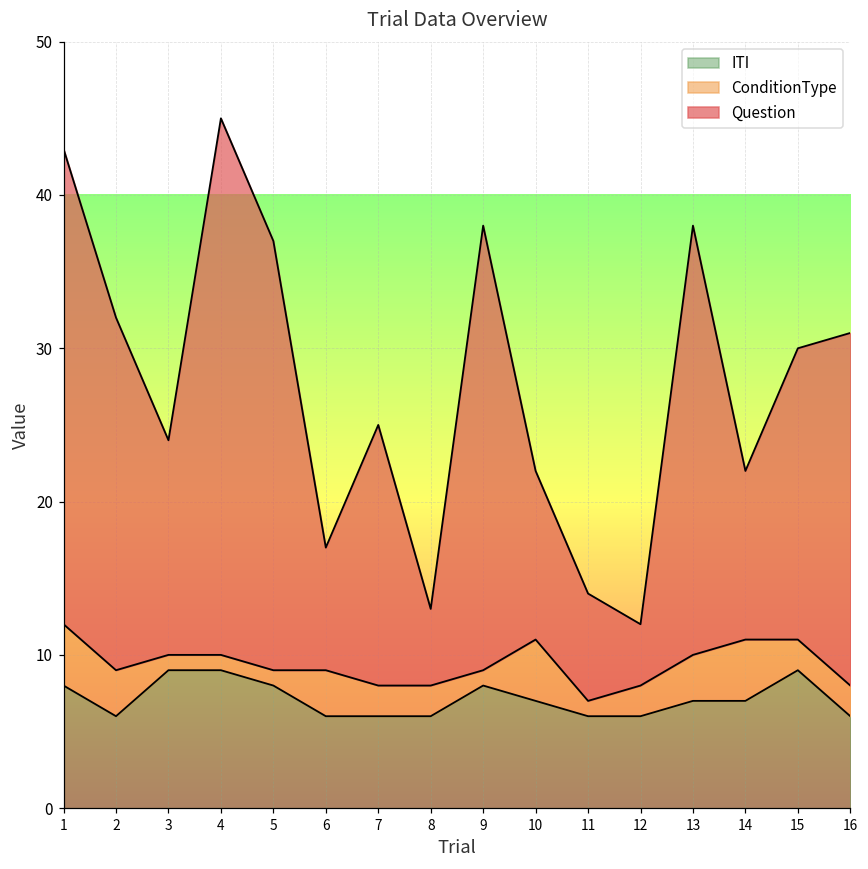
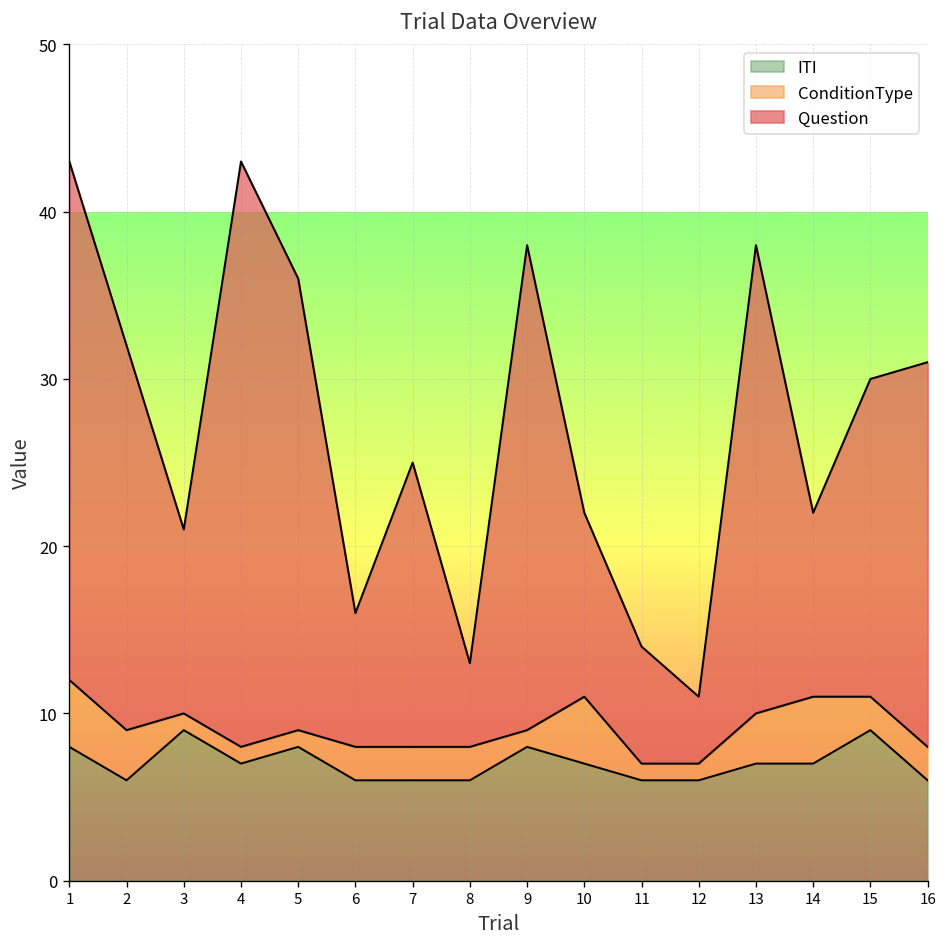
  {
    "ITI": {
      "1": 8,
      "2": 6,
      "3": 9,
-     "4": 9,
+     "4": 7,
      "5": 8,
      "6": 6,
      "7": 6,
      "8": 6,
      "9": 8,
      "10": 7,
      "11": 6,
      "12": 6,
      "13": 7,
      "14": 7,
      "15": 9,
      "16": 6
    },
    "ConditionType": {
      "1": 12,
      "2": 9,
      "3": 10,
      "5": 9,
-     "6": 3,
+     "6": 2,
      "7": 8,
      "8": 8,
      "9": 9,
      "10": 11,
      "11": 7,
-     "12": 2,
+     "12": 1,
      "13": 10,
      "14": 11,
      "15": 11,
      "16": 8
    },
    "Question": {
      "1": 31,
      "2": 23,
-     "3": 14,
+     "3": 11,
      "4": 35,
-     "5": 28,
+     "5": 27,
      "6": 8,
      "7": 17,
      "8": 5,
      "9": 29,
      "10": 11,
      "11": 7,
      "12": 4,
      "13": 28,
      "14": 11,
      "15": 19,
      "16": 23
    }
  }
